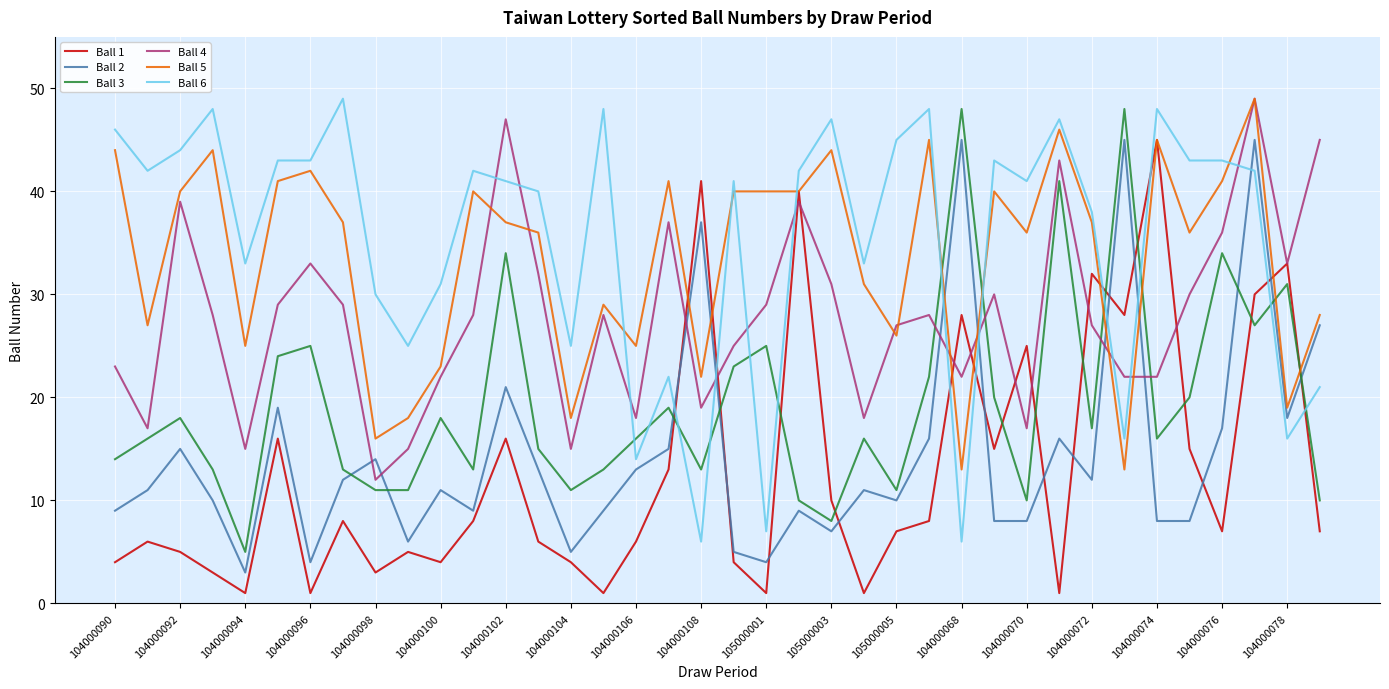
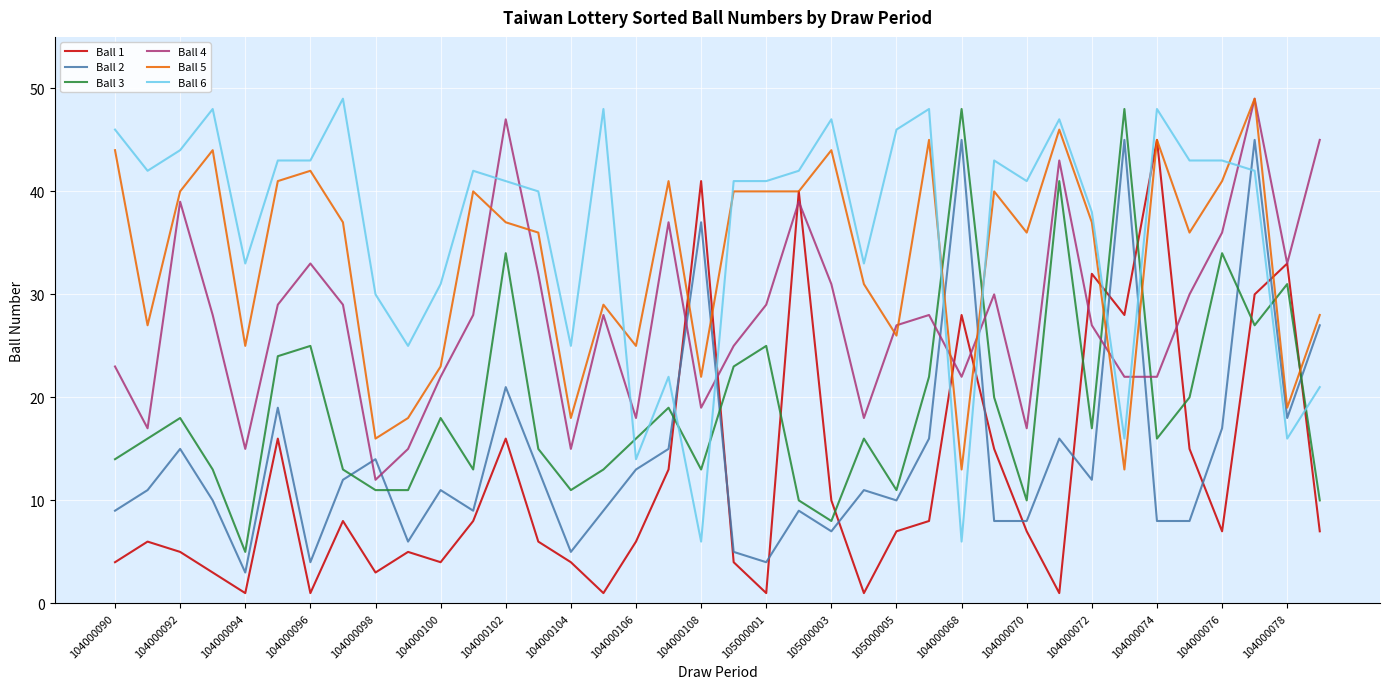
  {
    "Ball 1": {
      "104000090": 4,
      "104000092": 5,
      "104000094": 1,
      "104000096": 1,
      "104000098": 3,
      "104000100": 4,
      "104000102": 16,
      "104000104": 4,
      "104000106": 6,
      "104000108": 41,
      "105000001": 1,
      "105000003": 10,
      "105000005": 7,
      "104000068": 28,
-     "104000070": 25,
+     "104000070": 7,
      "104000072": 32,
      "104000076": 7
    },
    "Ball 2": {
      "104000090": 9,
      "104000092": 15,
      "104000094": 3,
      "104000096": 4,
      "104000098": 14,
      "104000100": 11,
      "104000102": 21,
      "104000104": 5,
      "104000106": 13,
      "104000108": 37,
      "105000001": 4,
      "105000003": 7,
      "105000005": 10,
      "104000068": 45,
      "104000070": 8,
      "104000072": 12,
      "104000074": 8,
      "104000076": 17,
      "104000078": 18
    },
    "Ball 3": {
      "104000090": 14,
      "104000092": 18,
      "104000094": 5,
      "104000096": 25,
      "104000098": 11,
      "104000100": 18,
      "104000102": 34,
      "104000104": 11,
      "104000106": 16,
      "104000108": 13,
      "105000001": 25,
      "105000003": 8,
      "105000005": 11,
      "104000068": 48,
      "104000070": 10,
      "104000072": 17,
      "104000074": 16,
      "104000076": 34,
      "104000078": 31
    },
    "Ball 4": {
      "104000090": 23,
      "104000092": 39,
      "104000094": 15,
      "104000096": 33,
      "104000098": 12,
      "104000100": 22,
      "104000102": 47,
      "104000104": 15,
      "104000106": 18,
      "104000108": 19,
      "105000001": 29,
      "105000003": 31,
      "105000005": 27,
      "104000068": 22,
      "104000070": 17,
      "104000072": 27,
      "104000074": 22,
      "104000076": 36
    },
    "Ball 5": {
      "104000090": 44,
      "104000092": 40,
      "104000094": 25,
      "104000096": 42,
      "104000098": 16,
      "104000100": 23,
      "104000102": 37,
      "104000104": 18,
      "104000106": 25,
      "104000108": 22,
      "105000001": 40,
      "105000003": 44,
      "105000005": 26,
      "104000068": 13,
      "104000070": 36,
      "104000072": 37,
      "104000076": 41,
      "104000078": 19
    },
    "Ball 6": {
      "104000090": 46,
      "104000092": 44,
      "104000094": 33,
      "104000096": 43,
      "104000098": 30,
      "104000100": 31,
      "104000102": 41,
      "104000104": 25,
      "104000106": 14,
      "104000108": 6,
-     "105000001": 7,
+     "105000001": 41,
      "105000003": 47,
-     "105000005": 45,
+     "105000005": 46,
      "104000068": 6,
      "104000070": 41,
      "104000072": 38,
      "104000074": 48,
      "104000076": 43,
      "104000078": 16
    }
  }
